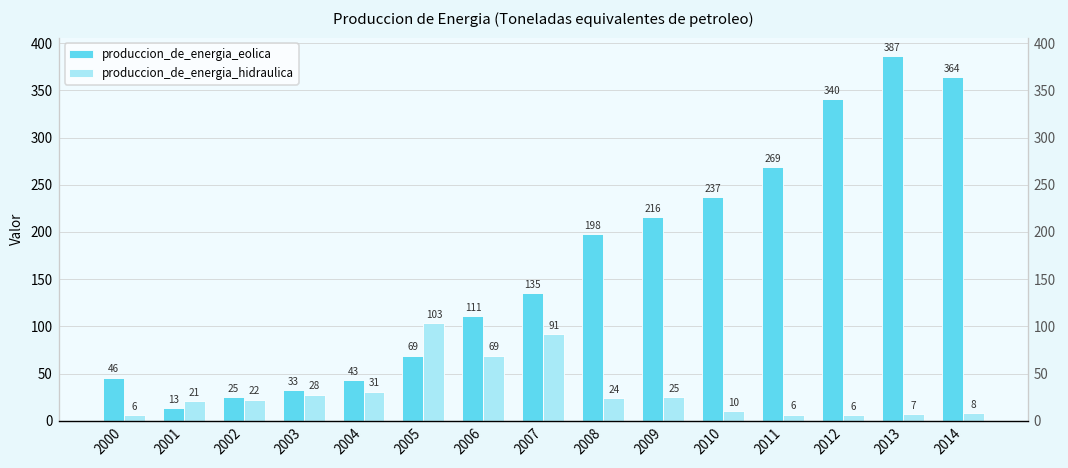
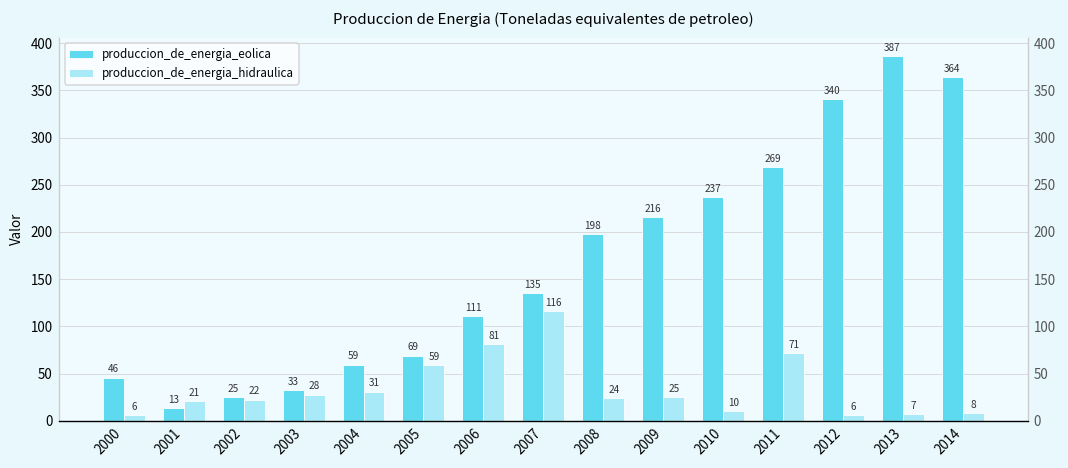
  {
    "produccion_de_energia_eolica": {
      "2000": 46,
      "2001": 13,
      "2002": 25,
      "2003": 33,
-     "2004": 43,
+     "2004": 59,
      "2005": 69,
      "2006": 111,
      "2007": 135,
      "2008": 198,
      "2009": 216,
      "2010": 237,
      "2011": 269,
      "2012": 340,
      "2013": 387,
      "2014": 364
    },
    "produccion_de_energia_hidraulica": {
      "2000": 6,
      "2001": 21,
      "2002": 22,
      "2003": 28,
      "2004": 31,
-     "2005": 103,
-     "2006": 69,
-     "2007": 91,
+     "2005": 59,
+     "2006": 81,
+     "2007": 116,
      "2008": 24,
      "2009": 25,
      "2010": 10,
-     "2011": 6,
+     "2011": 71,
      "2012": 6,
      "2013": 7,
      "2014": 8
    }
  }
